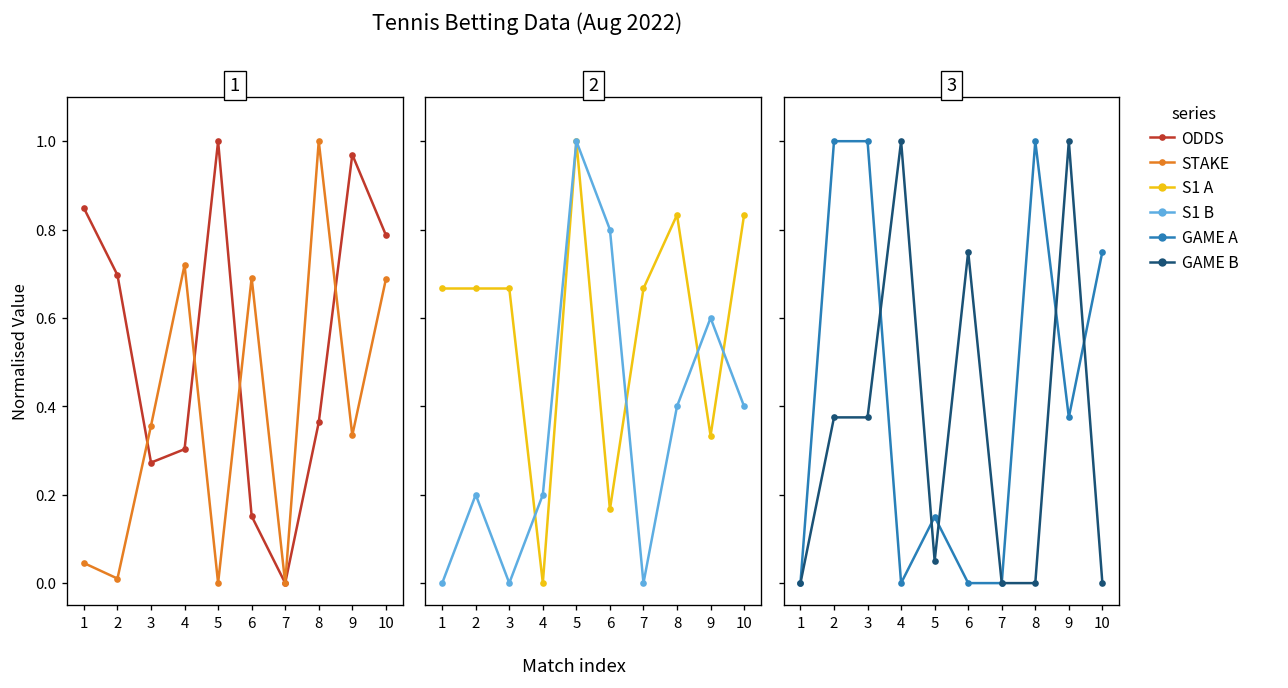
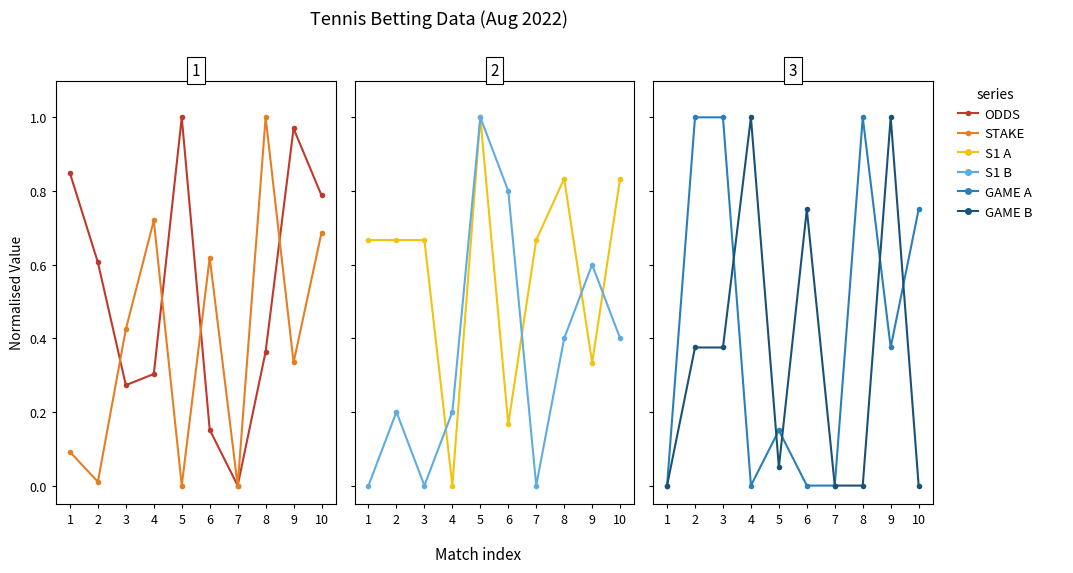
  {
    "1": {
      "ODDS": {
        "1": 0.85,
-       "2": 0.70,
+       "2": 0.61,
        "3": 0.27,
        "4": 0.30,
        "5": 1.00,
        "6": 0.15,
        "8": 0.36,
        "9": 0.97,
        "10": 0.79
      },
      "STAKE": {
-       "1": 0.05,
+       "1": 0.09,
        "2": 0.01,
-       "3": 0.36,
+       "3": 0.42,
        "4": 0.72,
        "5": 0.00,
-       "6": 0.69,
+       "6": 0.62,
        "8": 1.00,
        "9": 0.33,
        "10": 0.69
      }
    }
  }
